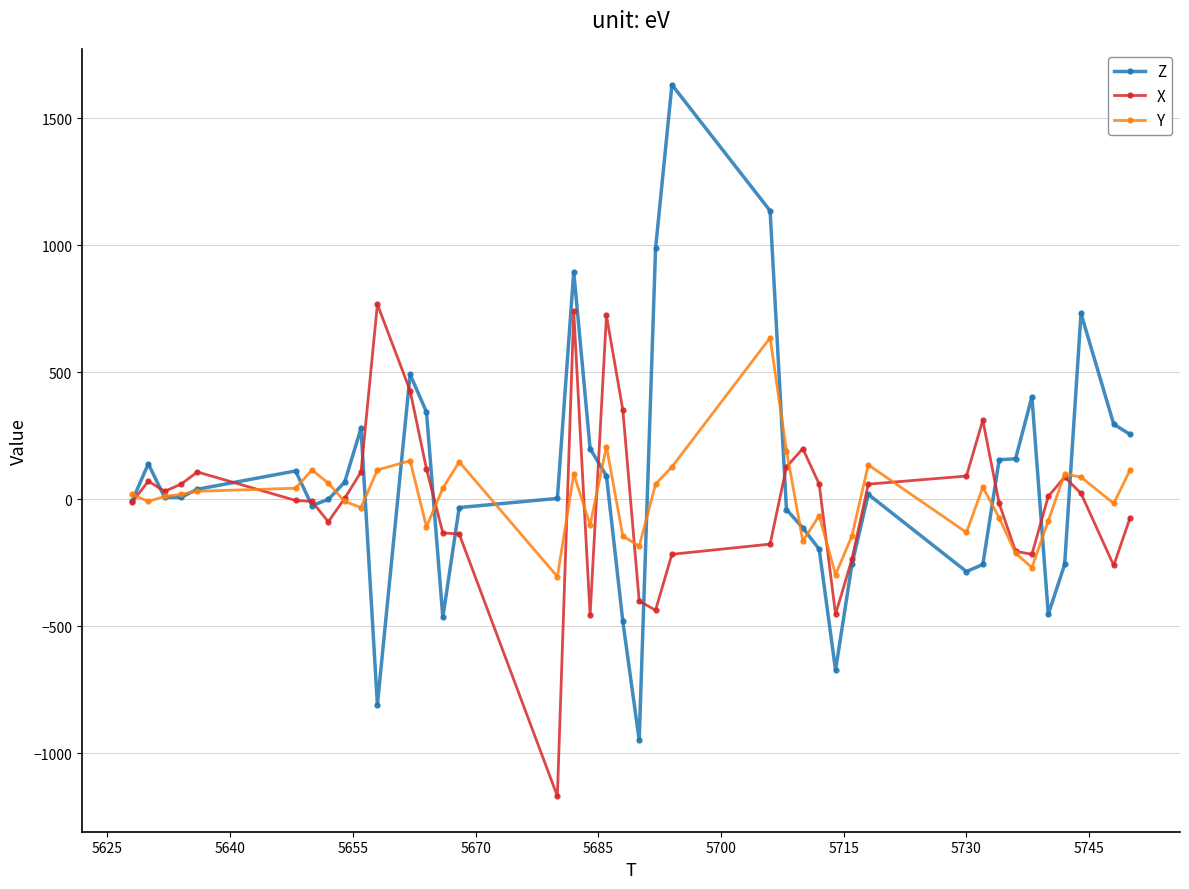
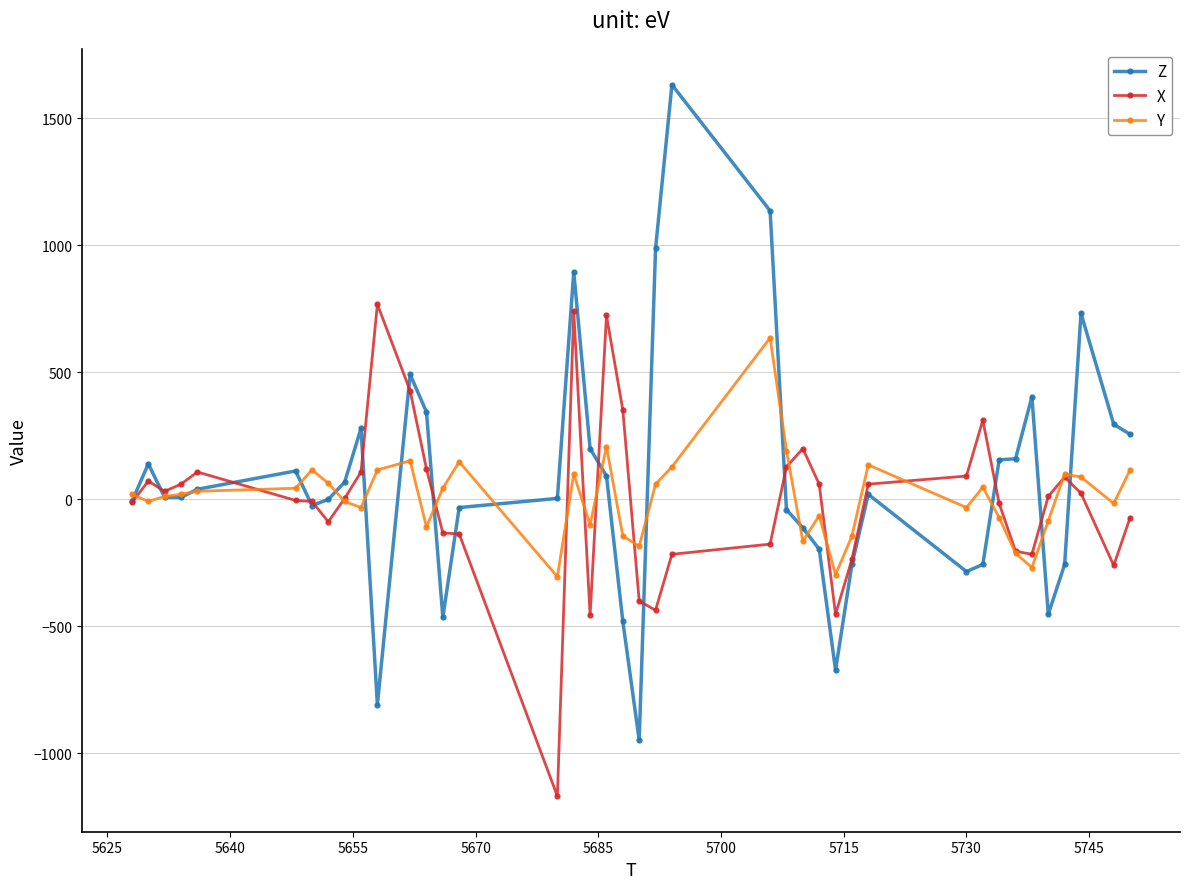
  {
    "Z": {
      "5730": -280
    },
    "X": {
      "5730": 90
    },
    "Y": {
-     "5730": -130
+     "5730": -30
    }
  }
